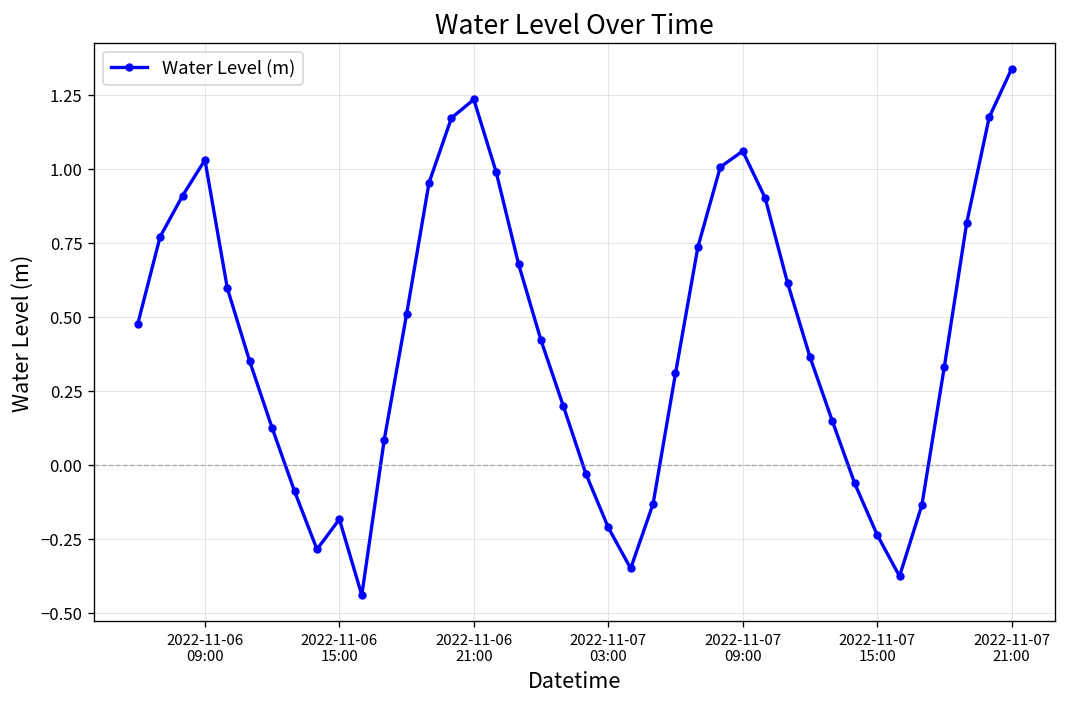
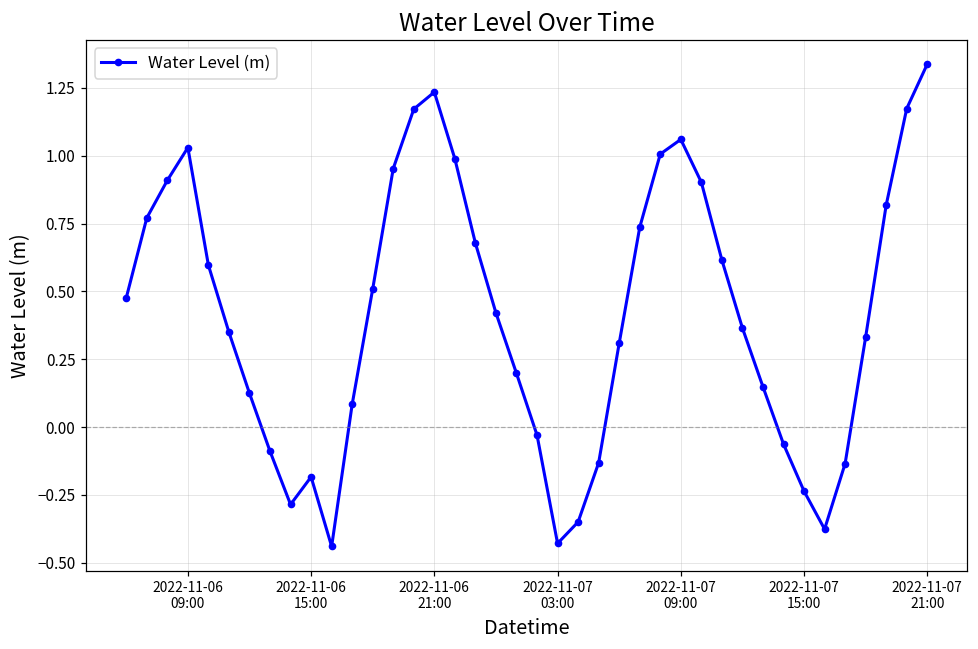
  {
    "2022-11-06 09:00": 1.03,
    "2022-11-06 15:00": -0.18,
    "2022-11-06 21:00": 1.23,
-   "2022-11-07 03:00": -0.21,
+   "2022-11-07 03:00": -0.43,
    "2022-11-07 09:00": 1.06,
    "2022-11-07 15:00": -0.24,
    "2022-11-07 21:00": 1.34
  }
